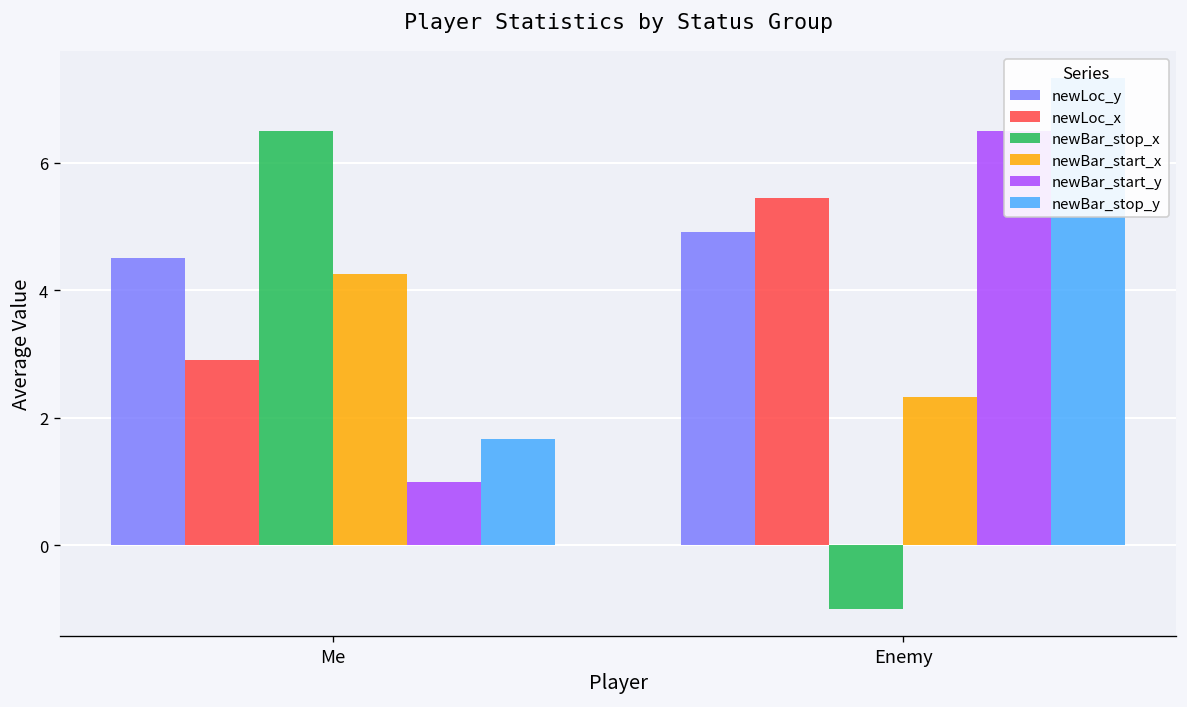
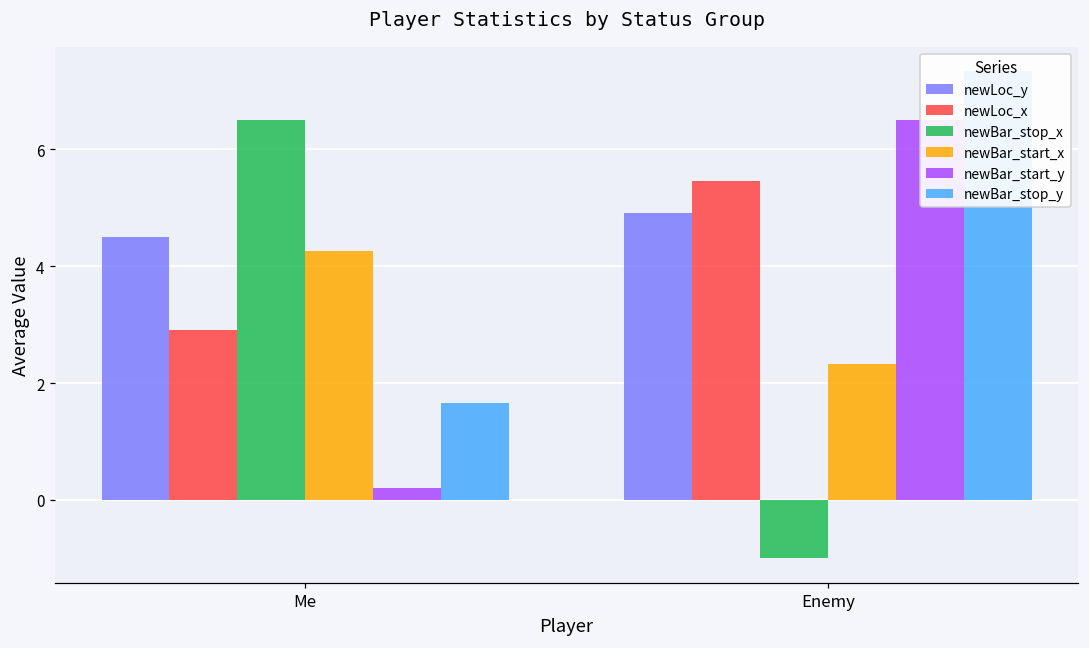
  {
    "newLoc_y": {
      "Me": 4.5,
      "Enemy": 4.9
    },
    "newLoc_x": {
      "Me": 2.9,
      "Enemy": 5.5
    },
    "newBar_stop_x": {
      "Me": 6.5,
      "Enemy": -1.0
    },
    "newBar_start_x": {
      "Me": 4.3,
      "Enemy": 2.3
    },
    "newBar_start_y": {
-     "Me": 1.0
+     "Me": 0.2
    },
    "newBar_stop_y": {
      "Me": 1.7
    }
  }
